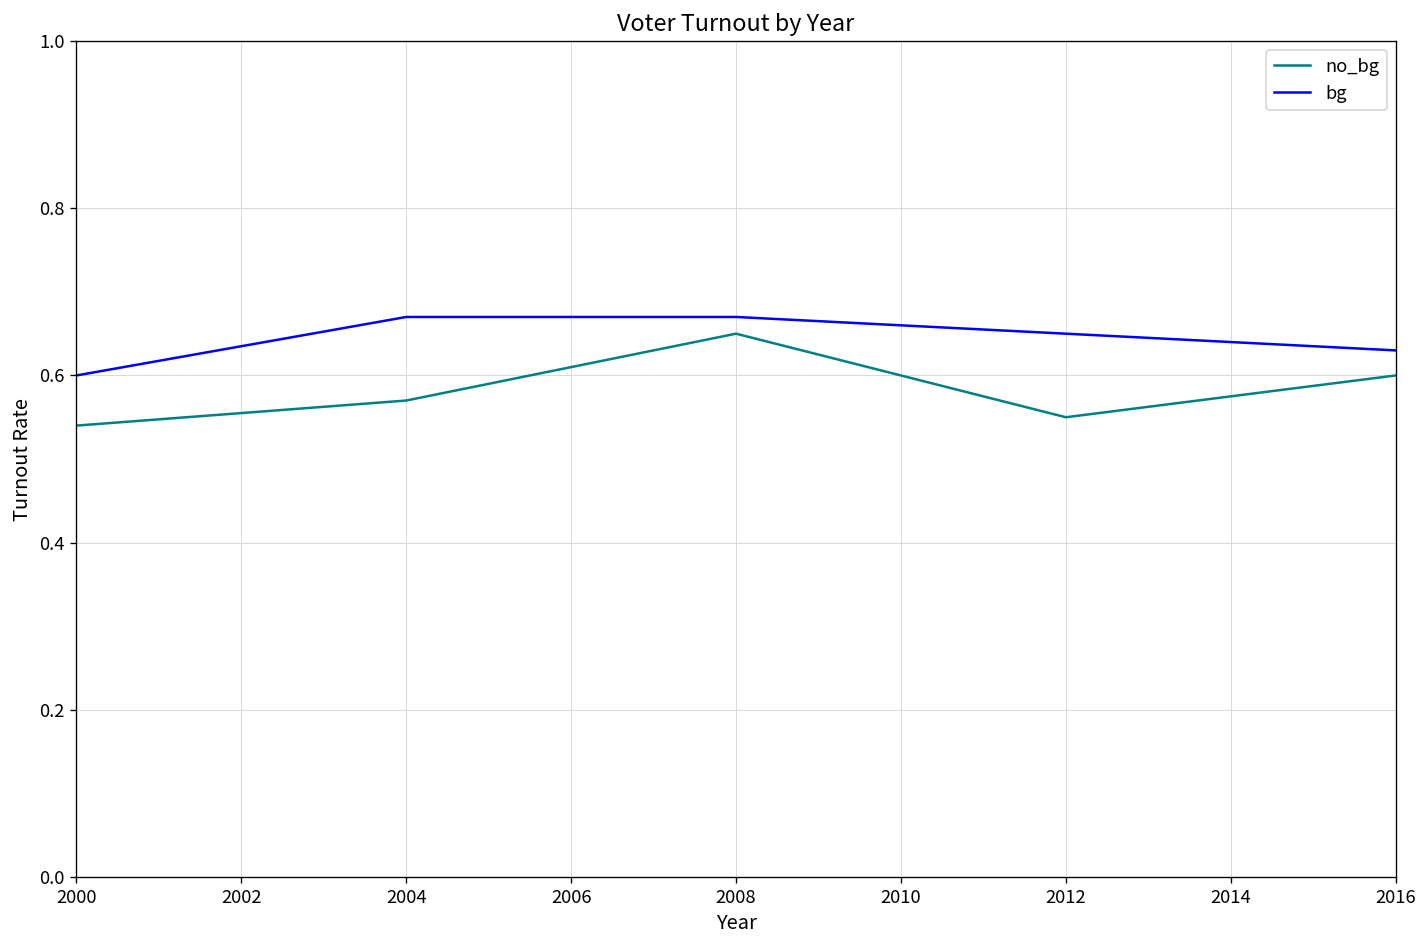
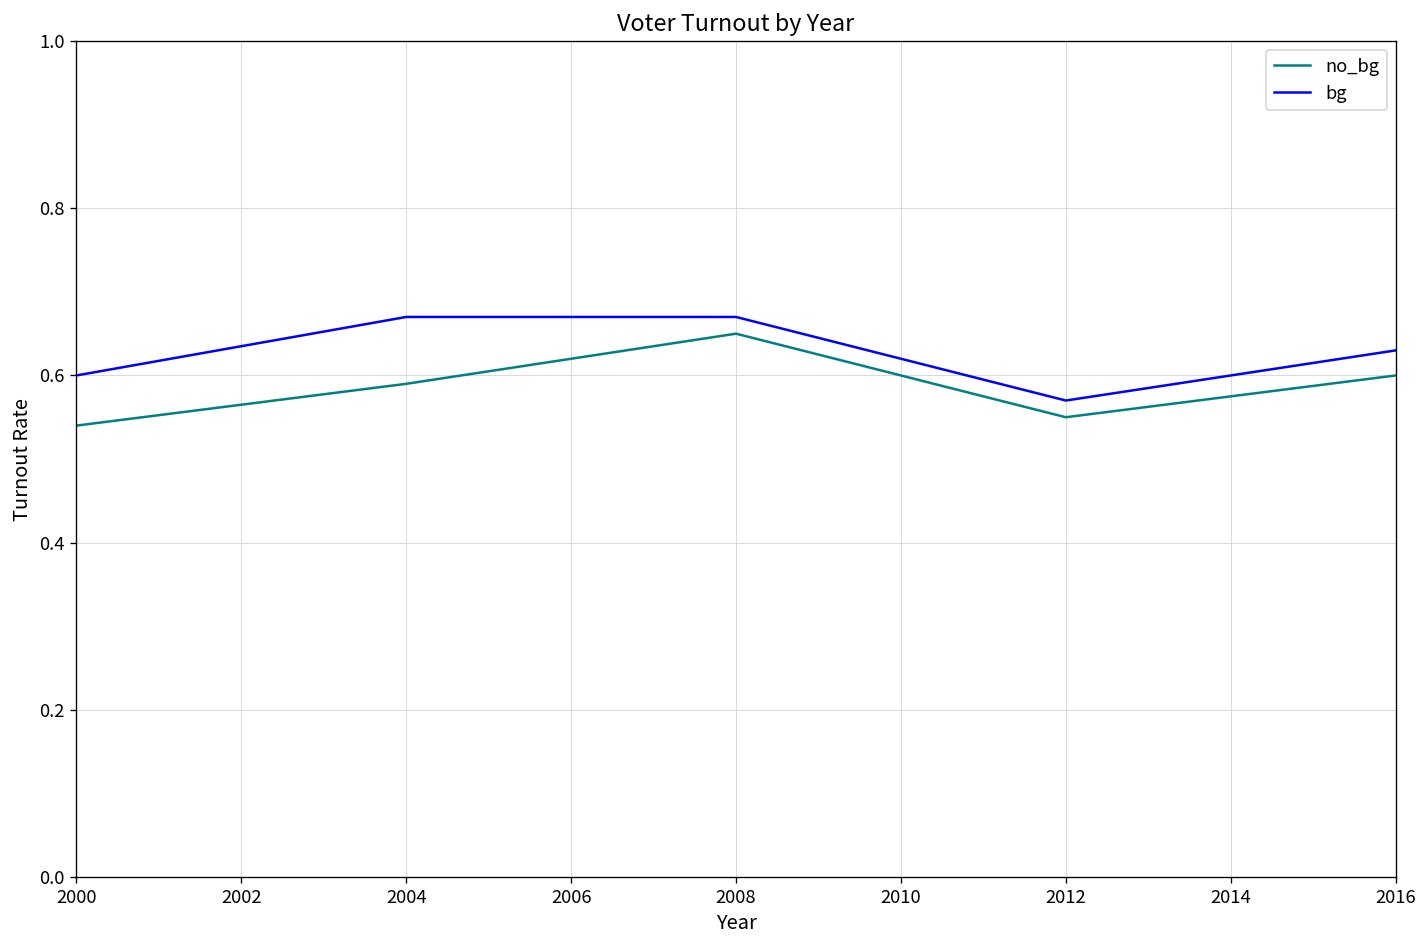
  {
    "no_bg": {
      "2000": 0.54,
-     "2004": 0.57,
+     "2004": 0.59,
      "2008": 0.65,
      "2012": 0.55,
      "2016": 0.60
    },
    "bg": {
      "2000": 0.60,
      "2004": 0.67,
      "2008": 0.67,
-     "2012": 0.65,
+     "2012": 0.57,
      "2016": 0.63
    }
  }
